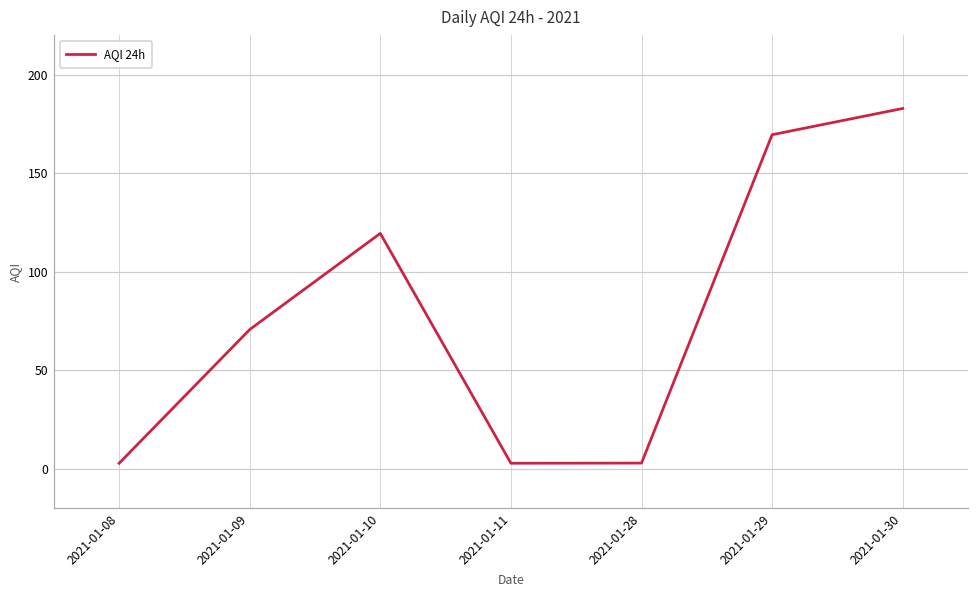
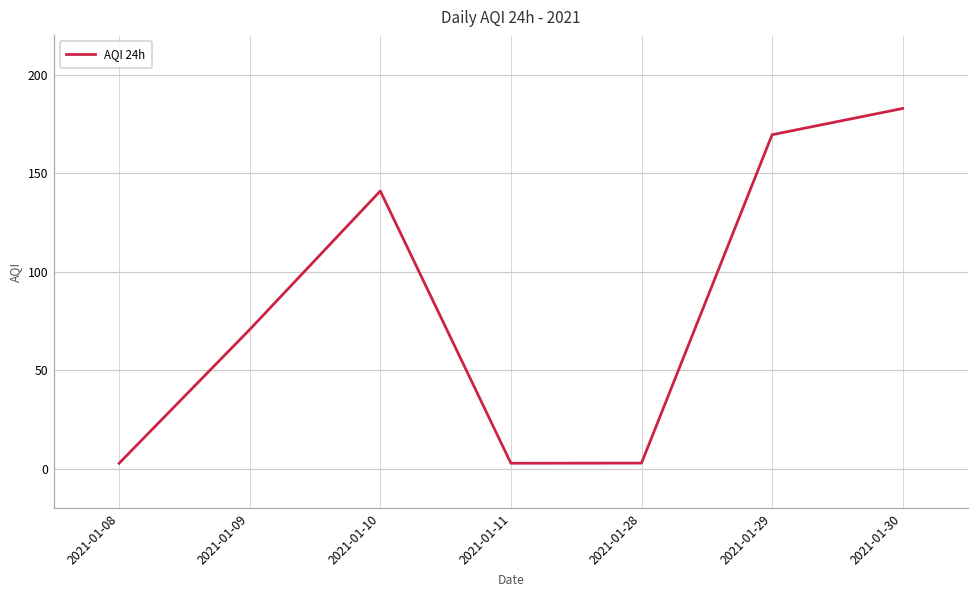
  {
    "2021-01-08": 3,
    "2021-01-09": 71,
-   "2021-01-10": 119,
+   "2021-01-10": 141,
    "2021-01-11": 3,
    "2021-01-28": 3,
    "2021-01-29": 170,
    "2021-01-30": 183
  }
